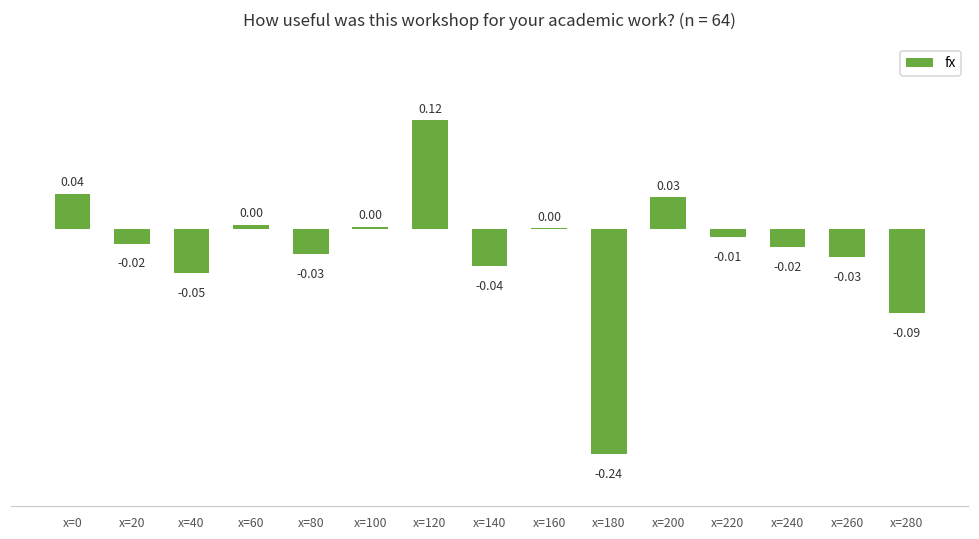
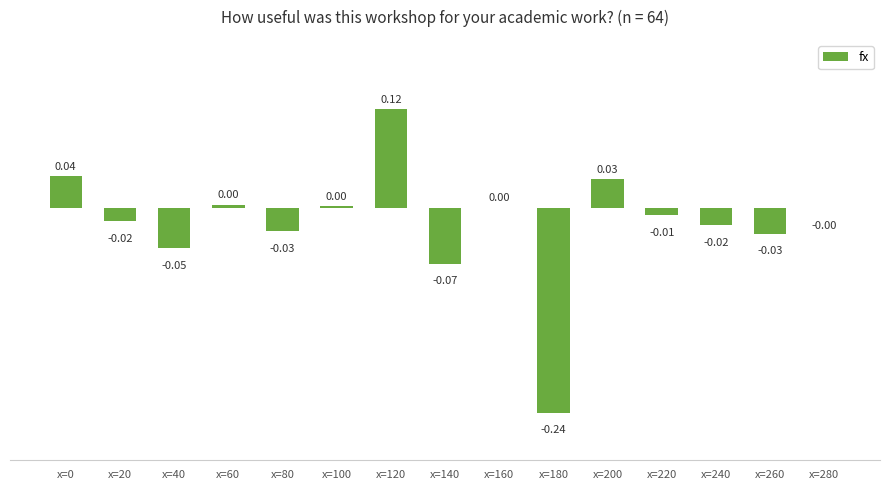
  {
    "x=0": 0.04,
    "x=20": -0.02,
    "x=40": -0.05,
    "x=60": 0.00,
    "x=80": -0.03,
    "x=100": 0.00,
    "x=120": 0.12,
-   "x=140": -0.04,
+   "x=140": -0.07,
    "x=160": 0.00,
    "x=180": -0.24,
    "x=200": 0.03,
    "x=220": -0.01,
    "x=240": -0.02,
    "x=260": -0.03,
-   "x=280": -0.09
+   "x=280": -0.00
  }
